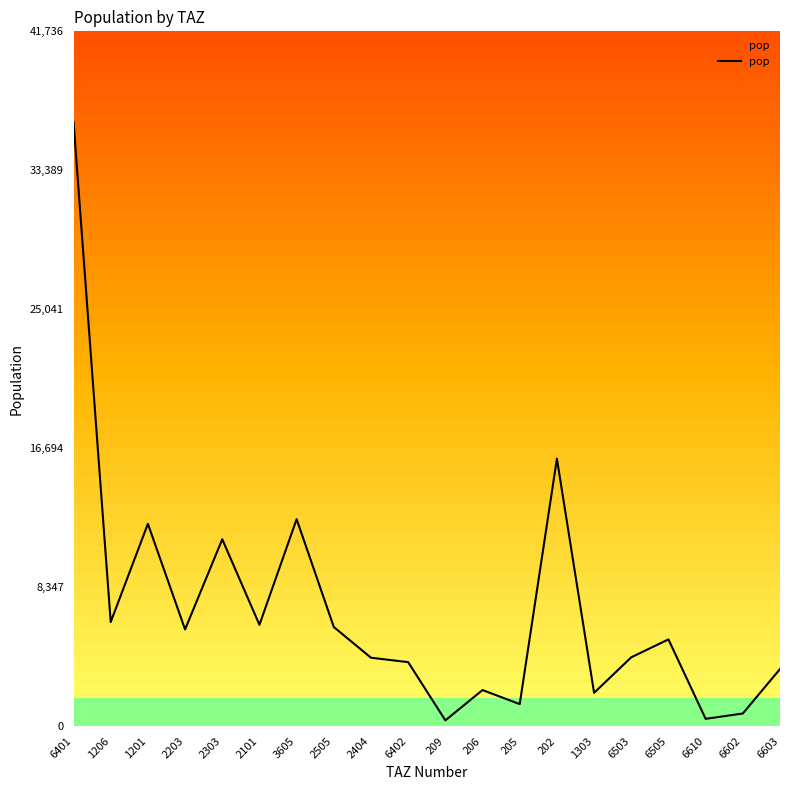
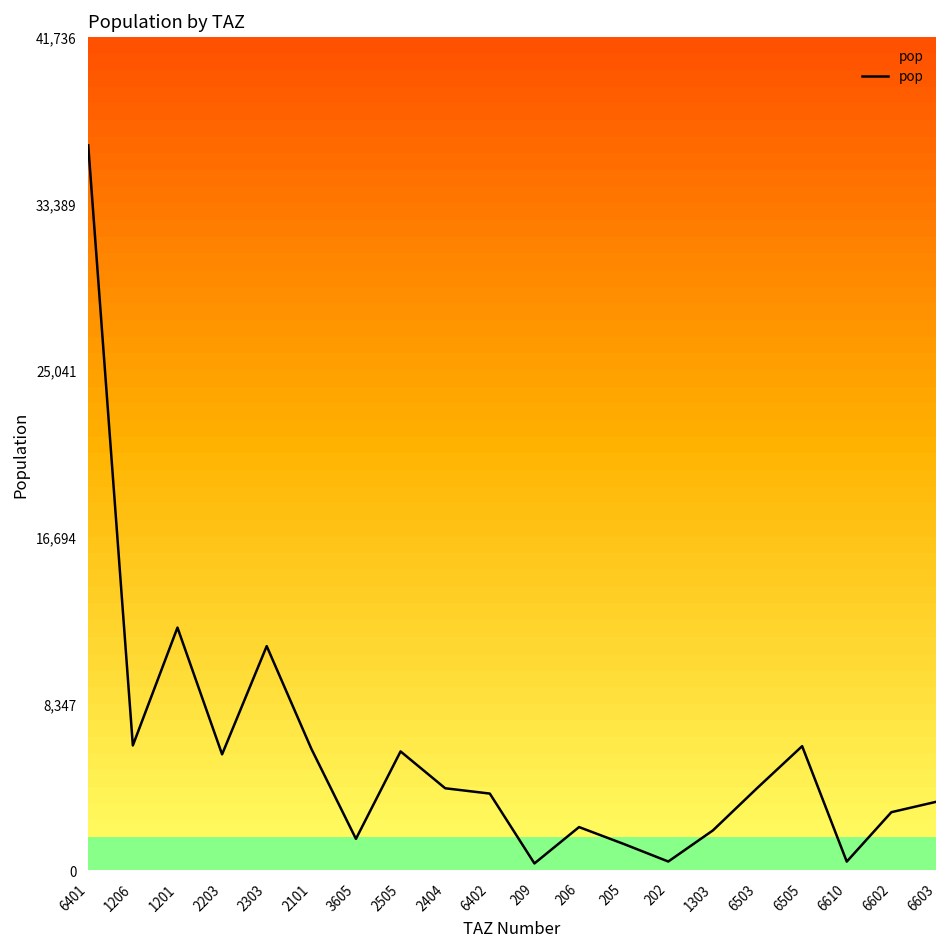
  {
    "pop": {
      "6401": "36,300",
      "1206": "6,200",
      "1201": "12,200",
      "2203": "5,800",
      "2303": "11,200",
      "2101": "6,100",
-     "3605": "12,400",
+     "3605": "1,600",
      "2505": "5,900",
      "2404": "4,100",
      "6402": "3,800",
      "209": "300",
      "206": "2,200",
      "205": "1,300",
-     "202": "16,100",
+     "202": "400",
      "1303": "2,000",
      "6503": "4,100",
-     "6505": "5,200",
+     "6505": "6,200",
      "6610": "400",
-     "6602": "800"
+     "6602": "2,900"
    }
  }
